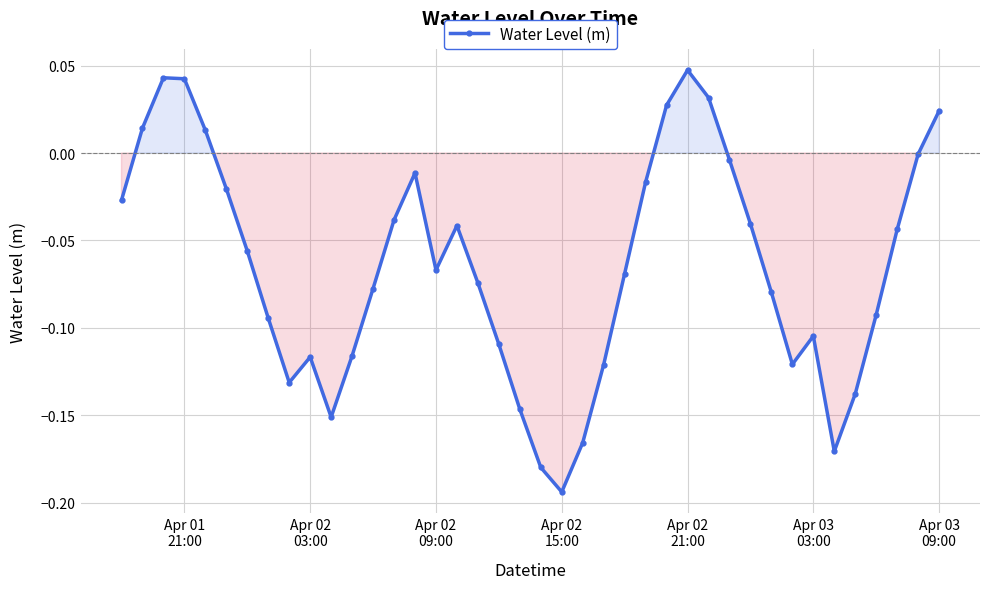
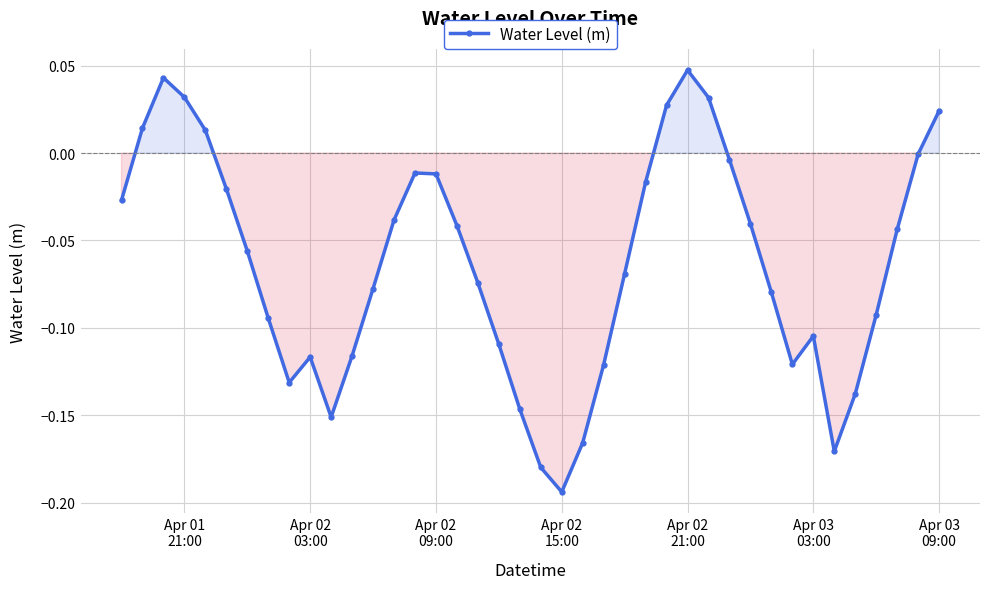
  {
-   "Apr 01 21:00": 0.042,
+   "Apr 01 21:00": 0.032,
    "Apr 02 03:00": -0.117,
-   "Apr 02 09:00": -0.067,
+   "Apr 02 09:00": -0.012,
    "Apr 02 15:00": -0.194,
    "Apr 02 21:00": 0.047,
    "Apr 03 03:00": -0.105,
    "Apr 03 09:00": 0.024
  }
